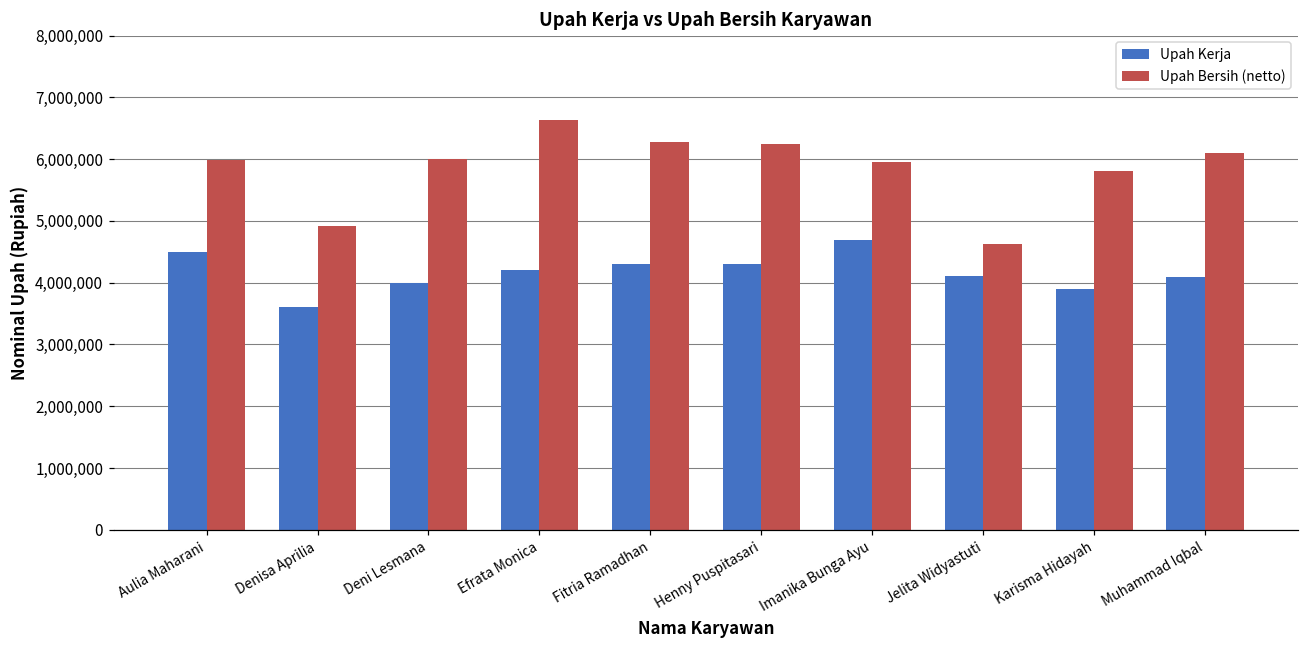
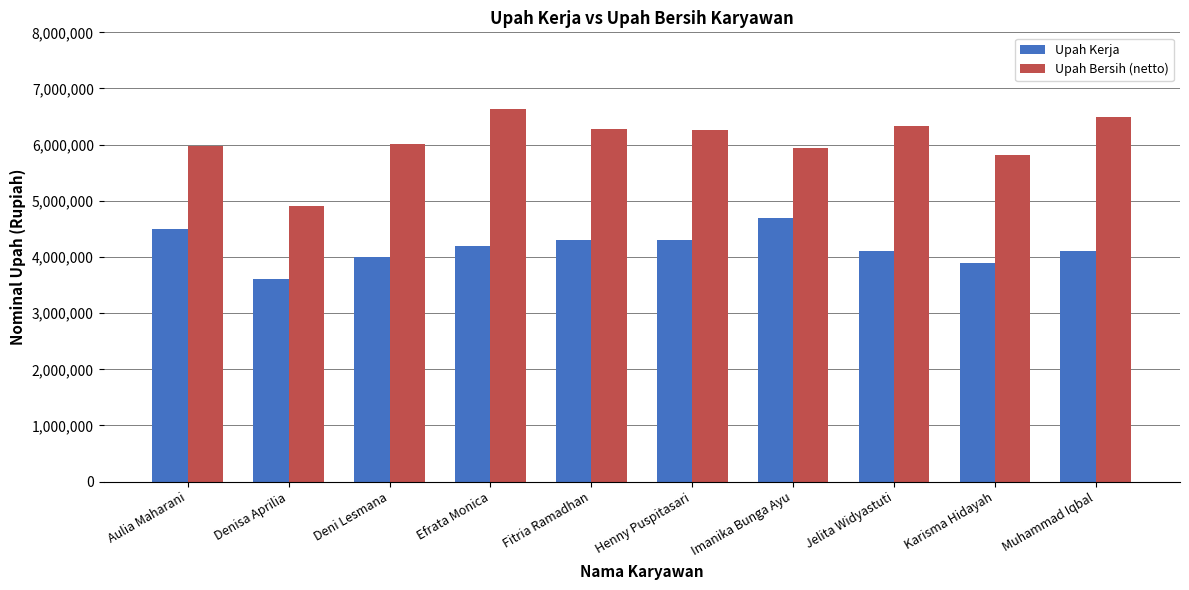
  {
    "Upah Kerja": {
      "Aulia Maharani": "4,500,000",
      "Denisa Aprilia": "3,600,000",
      "Deni Lesmana": "4,000,000",
      "Efrata Monica": "4,200,000",
      "Fitria Ramadhan": "4,300,000",
      "Henny Puspitasari": "4,300,000",
      "Imanika Bunga Ayu": "4,700,000",
      "Jelita Widyastuti": "4,100,000",
      "Karisma Hidayah": "3,900,000",
      "Muhammad Iqbal": "4,100,000"
    },
    "Upah Bersih (netto)": {
      "Aulia Maharani": "6,000,000",
      "Denisa Aprilia": "4,900,000",
      "Deni Lesmana": "6,000,000",
      "Efrata Monica": "6,600,000",
      "Fitria Ramadhan": "6,300,000",
      "Henny Puspitasari": "6,300,000",
      "Imanika Bunga Ayu": "5,900,000",
-     "Jelita Widyastuti": "4,600,000",
+     "Jelita Widyastuti": "6,300,000",
      "Karisma Hidayah": "5,800,000",
-     "Muhammad Iqbal": "6,100,000"
+     "Muhammad Iqbal": "6,500,000"
    }
  }
